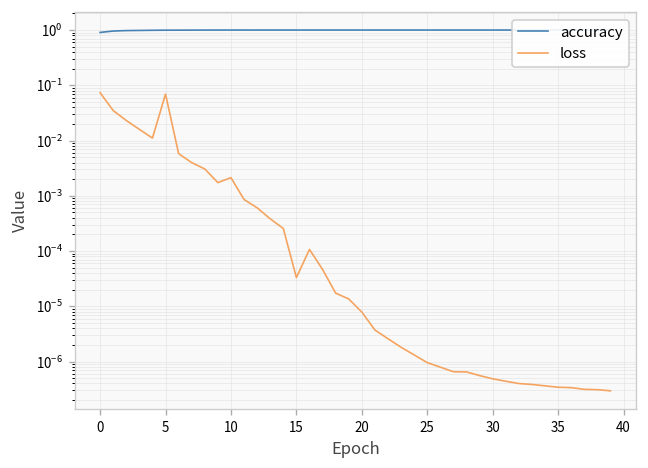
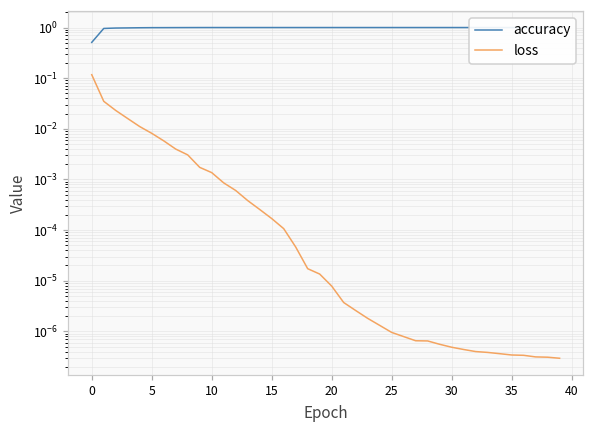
  {
    "accuracy": {
-     "0": 0.9,
+     "0": 0.5,
      "5": 1.0,
      "10": 1.0,
      "15": 1.0,
      "20": 1.0,
      "25": 1.0,
      "30": 1.0
    },
    "loss": {
-     "0": 0.07,
-     "5": 0.07,
-     "10": 0.002,
-     "15": 0.00003,
+     "0": 0.12,
+     "5": 0.008,
+     "10": 0.0014,
+     "15": 0.00017,
      "20": 0.000008,
      "25": 0.0000010,
      "30": 0.0000005,
      "35": 0.0000003
    }
  }
